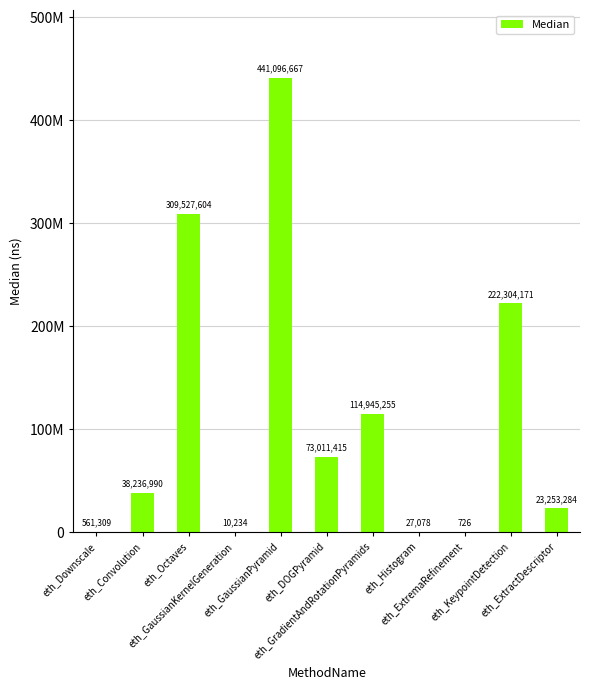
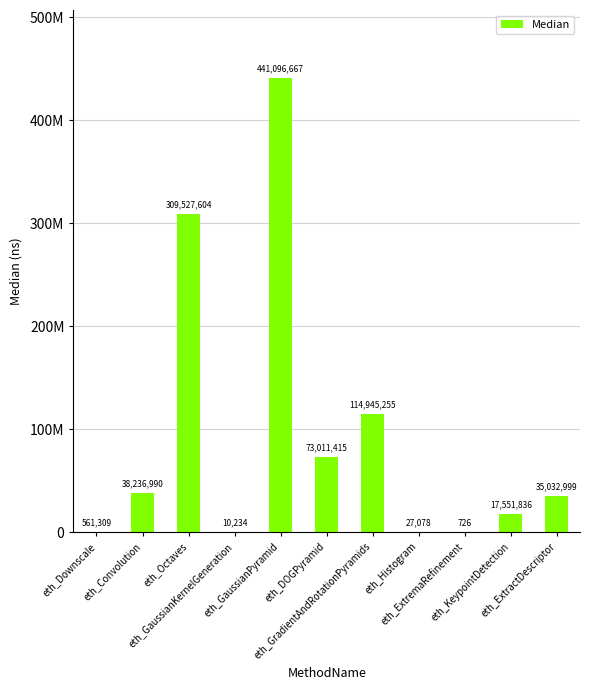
  {
    "eth_Downscale": "561,309",
    "eth_Convolution": "38,236,990",
    "eth_Octaves": "309,527,604",
    "eth_GaussianKernelGeneration": "10,234",
    "eth_GaussianPyramid": "441,096,667",
    "eth_DOGPyramid": "73,011,415",
    "eth_GradientAndRotationPyramids": "114,945,255",
    "eth_Histogram": "27,078",
    "eth_ExtremaRefinement": "726",
-   "eth_KeypointDetection": "222,304,171",
-   "eth_ExtractDescriptor": "23,253,284"
+   "eth_KeypointDetection": "17,551,836",
+   "eth_ExtractDescriptor": "35,032,999"
  }
